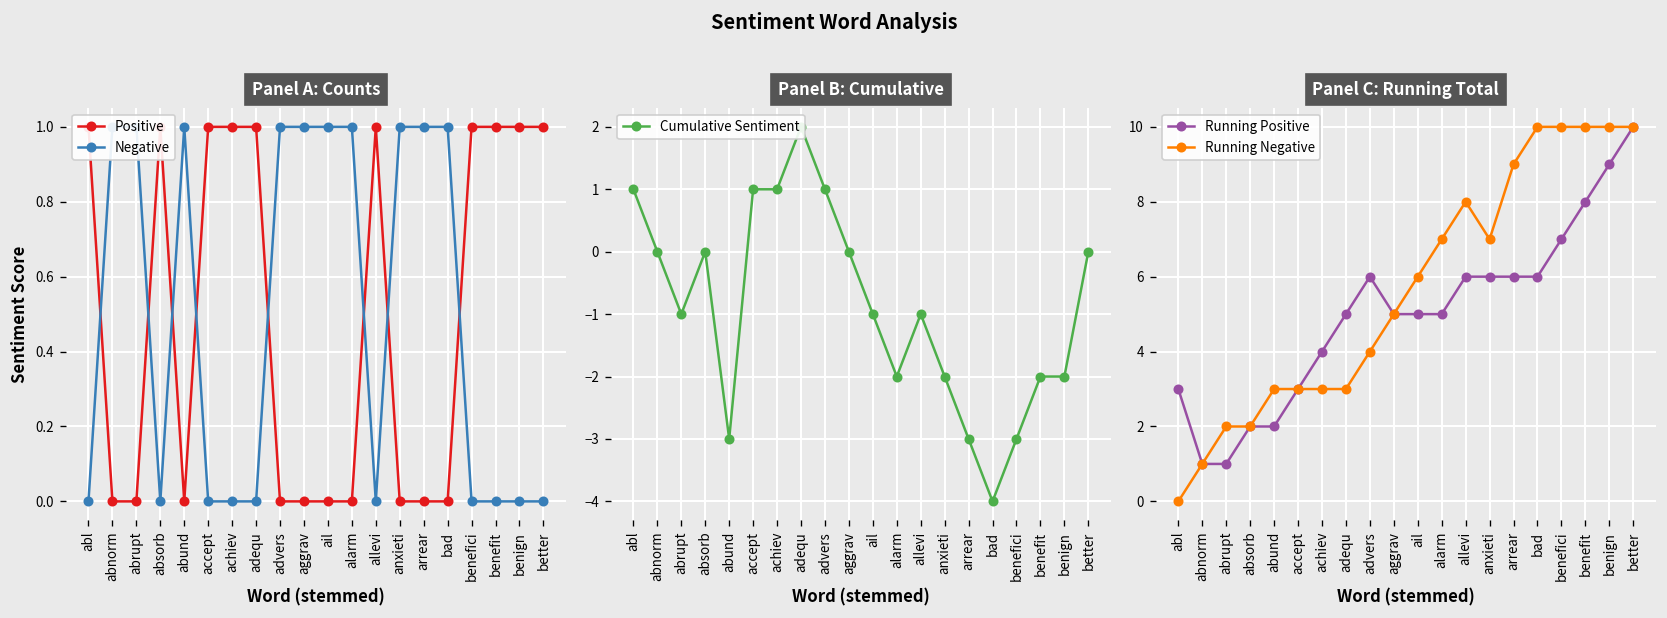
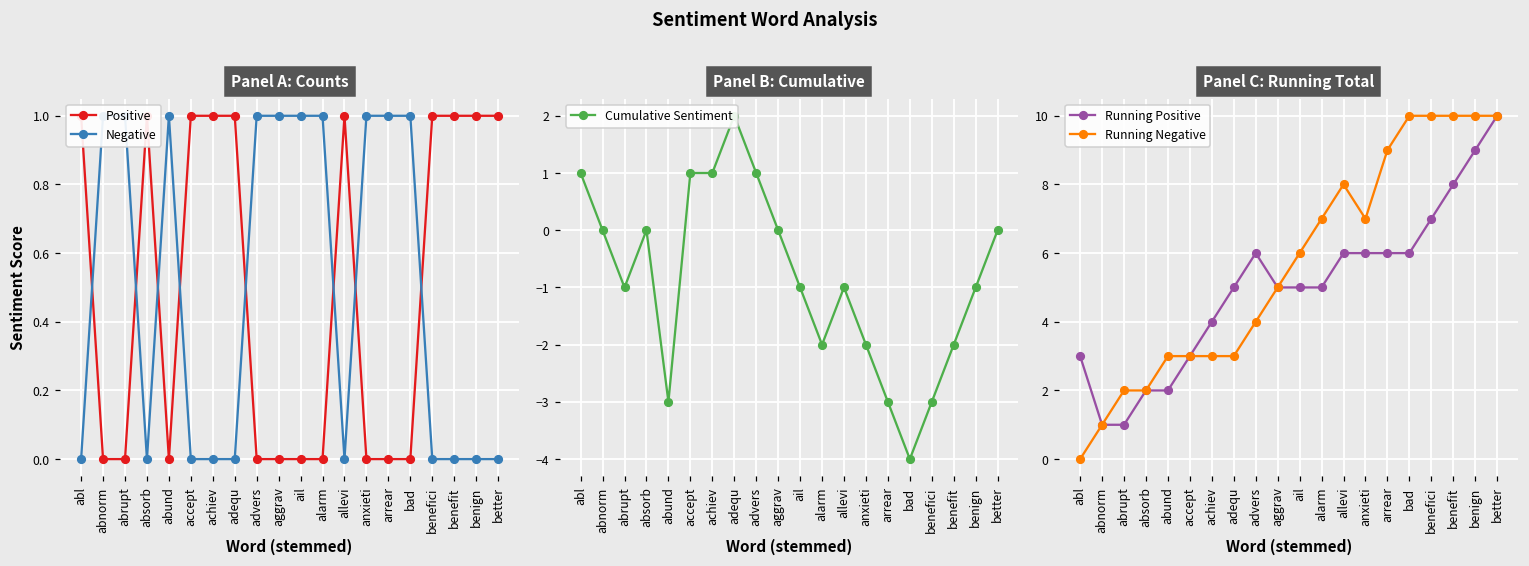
  {
    "Panel A: Counts": {
      "Positive": {
        "abnorm": 0.00,
        "abrupt": 0.00,
        "abund": 0.00,
        "accept": 1.00,
        "achiev": 1.00,
        "adequ": 1.00,
        "advers": 0.00,
        "aggrav": 0.00,
        "ail": 0.00,
        "alarm": 0.00,
        "allevi": 1.00,
        "anxieti": 0.00,
        "arrear": 0.00,
        "bad": 0.00,
        "benefici": 1.00,
        "benefit": 1.00,
        "benign": 1.00,
        "better": 1.00
      },
      "Negative": {
        "abl": 0.00,
        "absorb": 0.00,
        "abund": 1.00,
        "accept": 0.00,
        "achiev": 0.00,
        "adequ": 0.00,
        "advers": 1.00,
        "aggrav": 1.00,
        "ail": 1.00,
        "alarm": 1.00,
        "allevi": 0.00,
        "anxieti": 1.00,
        "arrear": 1.00,
        "bad": 1.00,
        "benefici": 0.00,
        "benefit": 0.00,
        "benign": 0.00,
        "better": 0.00
      }
    },
    "Panel B: Cumulative": {
      "abl": 1,
      "abnorm": 0,
      "abrupt": -1,
      "absorb": 0,
      "abund": -3,
      "accept": 1,
      "achiev": 1,
      "advers": 1,
      "aggrav": 0,
      "ail": -1,
      "alarm": -2,
      "allevi": -1,
      "anxieti": -2,
      "arrear": -3,
      "bad": -4,
      "benefici": -3,
      "benefit": -2,
-     "benign": -2,
+     "benign": -1,
      "better": 0
    },
    "Panel C: Running Total": {
      "Running Positive": {
        "abl": 3.0,
        "abrupt": 1.0,
        "abund": 2.0,
        "achiev": 4.0,
        "adequ": 5.0,
        "advers": 6.0,
        "ail": 5.0,
        "alarm": 5.0,
        "allevi": 6.0,
        "anxieti": 6.0,
        "arrear": 6.0,
        "bad": 6.0,
        "benefici": 7.0,
        "benefit": 8.0,
        "benign": 9.0
      },
      "Running Negative": {
        "abl": 0.0,
        "abrupt": 2.0,
        "abund": 3.0,
        "achiev": 3.0,
        "adequ": 3.0,
        "advers": 4.0,
        "ail": 6.0,
        "alarm": 7.0,
        "allevi": 8.0,
        "anxieti": 7.0,
        "arrear": 9.0,
        "bad": 10.0,
        "benefici": 10.0,
        "benefit": 10.0,
        "benign": 10.0
      }
    }
  }
